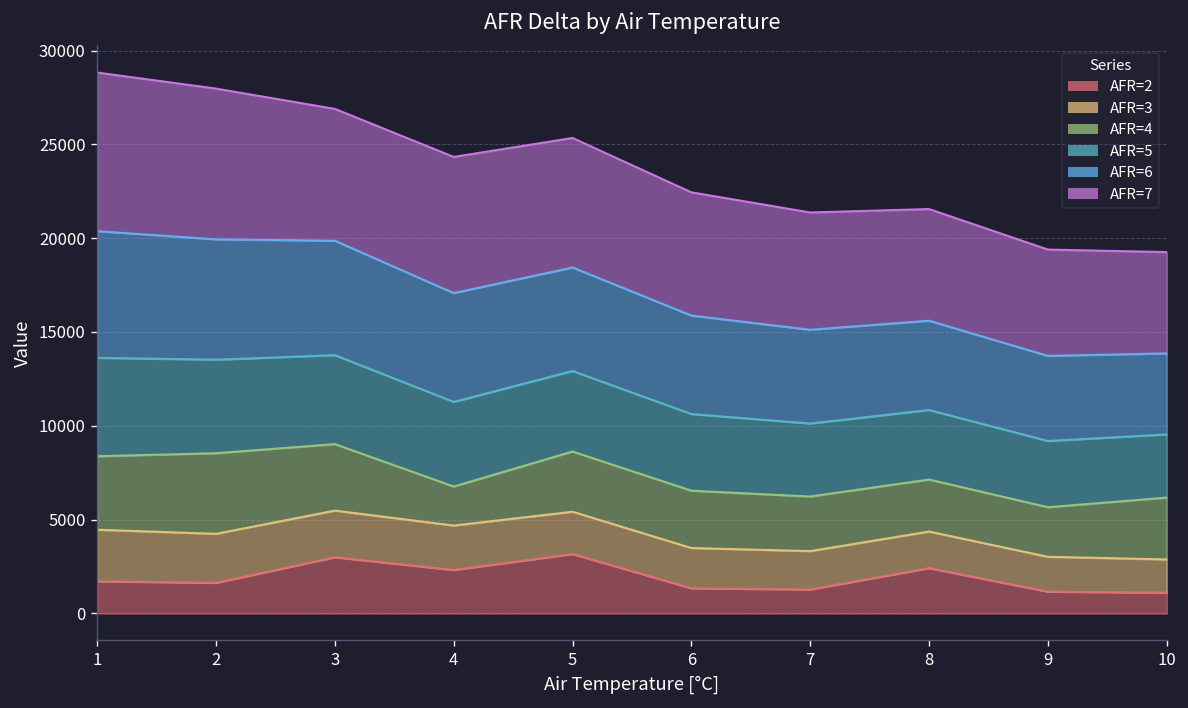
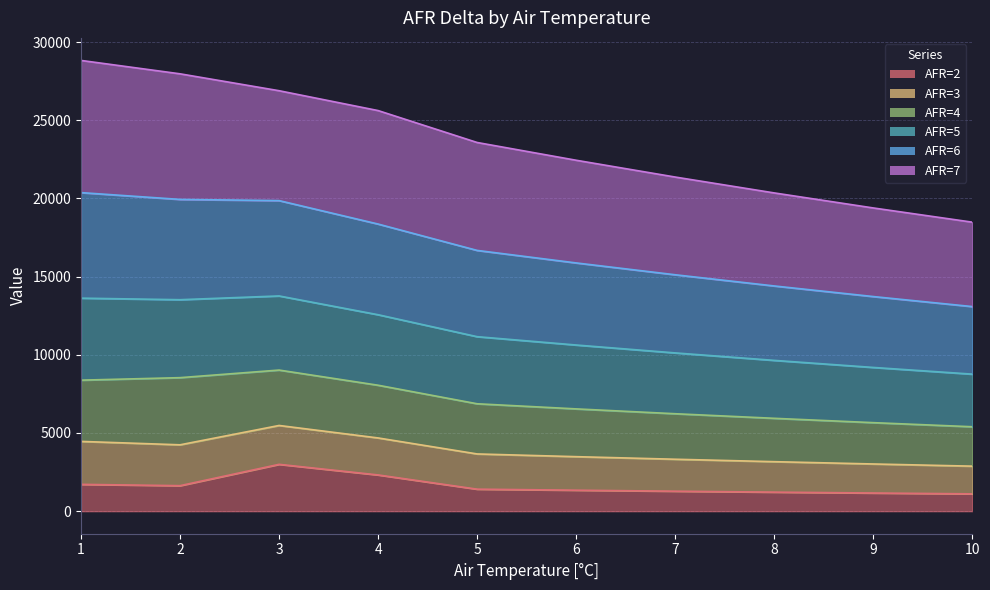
  {
    "AFR=2": {
      "1": 1700,
      "2": 1600,
      "3": 3000,
      "4": 2300,
-     "5": 3200,
+     "5": 1400,
      "6": 1300,
      "7": 1300,
-     "8": 2400,
+     "8": 1200,
      "9": 1200,
      "10": 1100
    },
    "AFR=3": {
      "1": 2700,
      "2": 2600,
      "3": 2500,
      "4": 2400,
      "5": 2300,
      "6": 2100,
      "7": 2000,
      "8": 1900,
      "9": 1900,
      "10": 1800
    },
    "AFR=4": {
      "1": 3900,
      "2": 4300,
      "3": 3500,
-     "4": 2100,
+     "4": 3400,
      "5": 3200,
      "6": 3100,
      "7": 2900,
      "8": 2800,
      "9": 2600,
-     "10": 3300
+     "10": 2500
    },
    "AFR=7": {
      "1": 8500,
      "2": 8000,
      "3": 7000,
      "4": 7300,
      "5": 6900,
      "6": 6600,
      "7": 6300,
      "8": 6000,
      "9": 5700,
      "10": 5400
    }
  }
